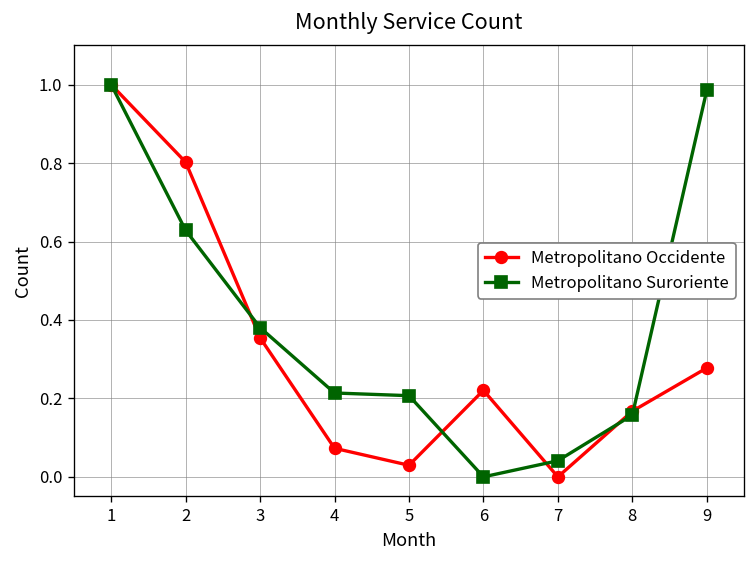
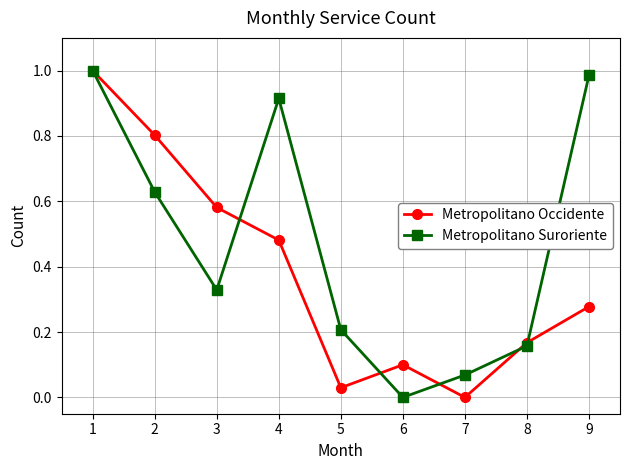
  {
    "Metropolitano Occidente": {
      "2": 0.80,
-     "3": 0.35,
-     "4": 0.07,
+     "3": 0.58,
+     "4": 0.48,
      "5": 0.03,
-     "6": 0.22,
+     "6": 0.10,
      "7": 0.00,
      "8": 0.17,
      "9": 0.28
    },
    "Metropolitano Suroriente": {
      "2": 0.63,
-     "3": 0.38,
-     "4": 0.21,
+     "3": 0.33,
+     "4": 0.91,
      "5": 0.21,
      "6": 0.00,
-     "7": 0.04,
+     "7": 0.07,
      "8": 0.16,
      "9": 0.99
    }
  }
